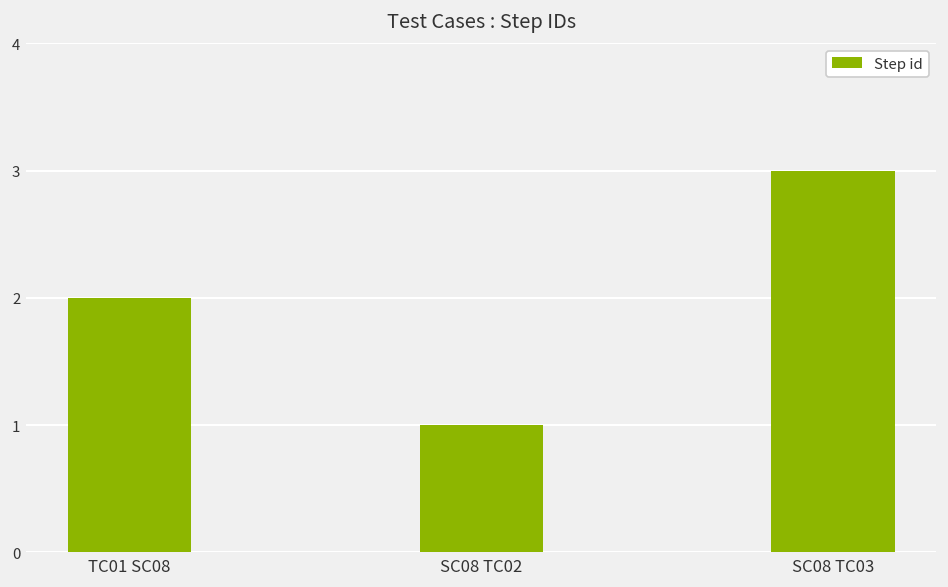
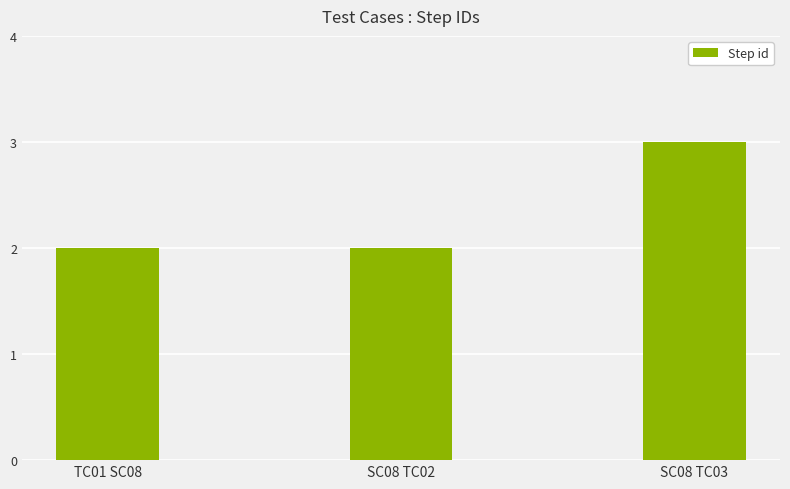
  {
    "TC01 SC08": 2,
-   "SC08 TC02": 1,
+   "SC08 TC02": 2,
    "SC08 TC03": 3
  }
